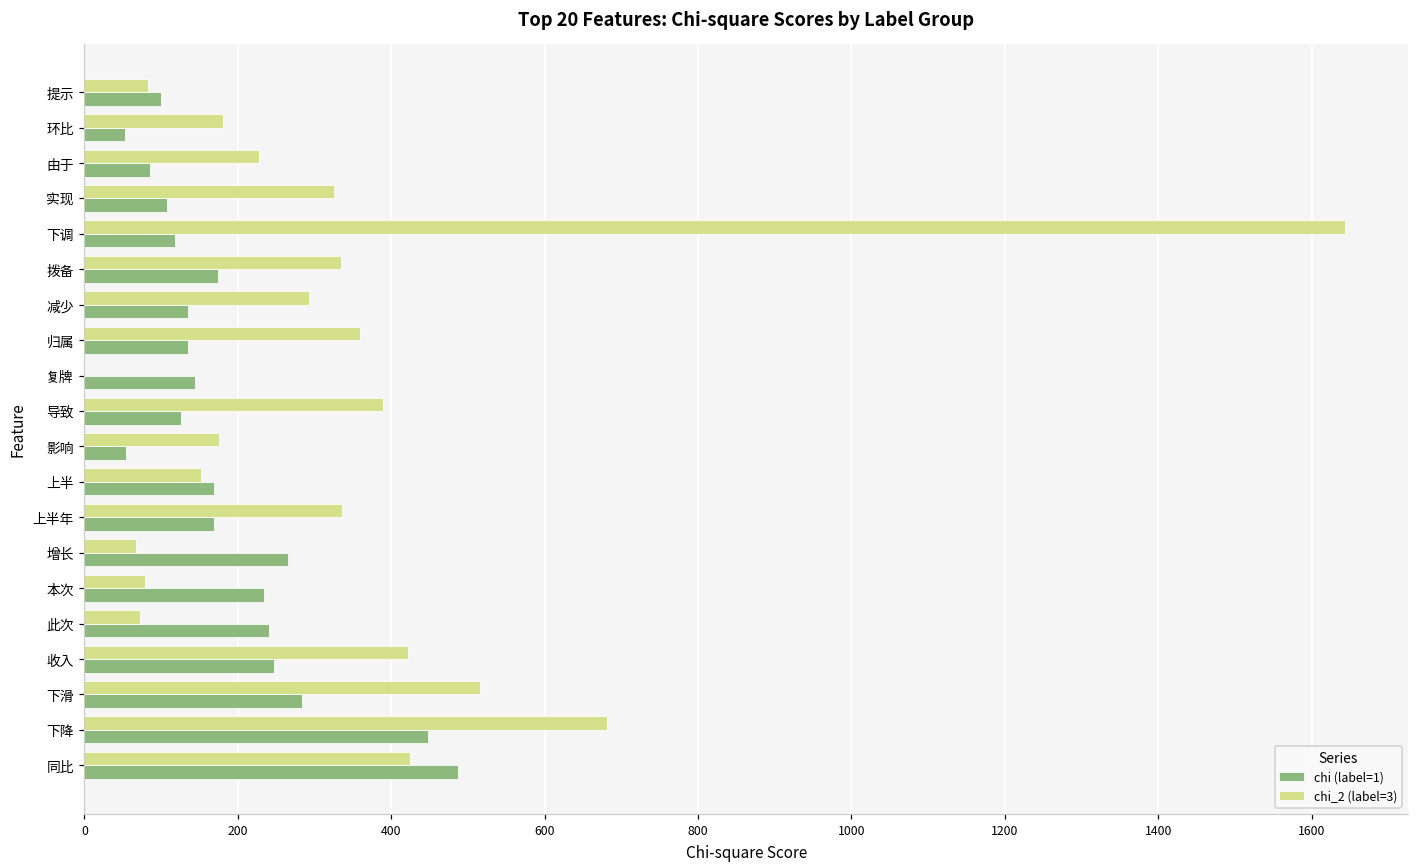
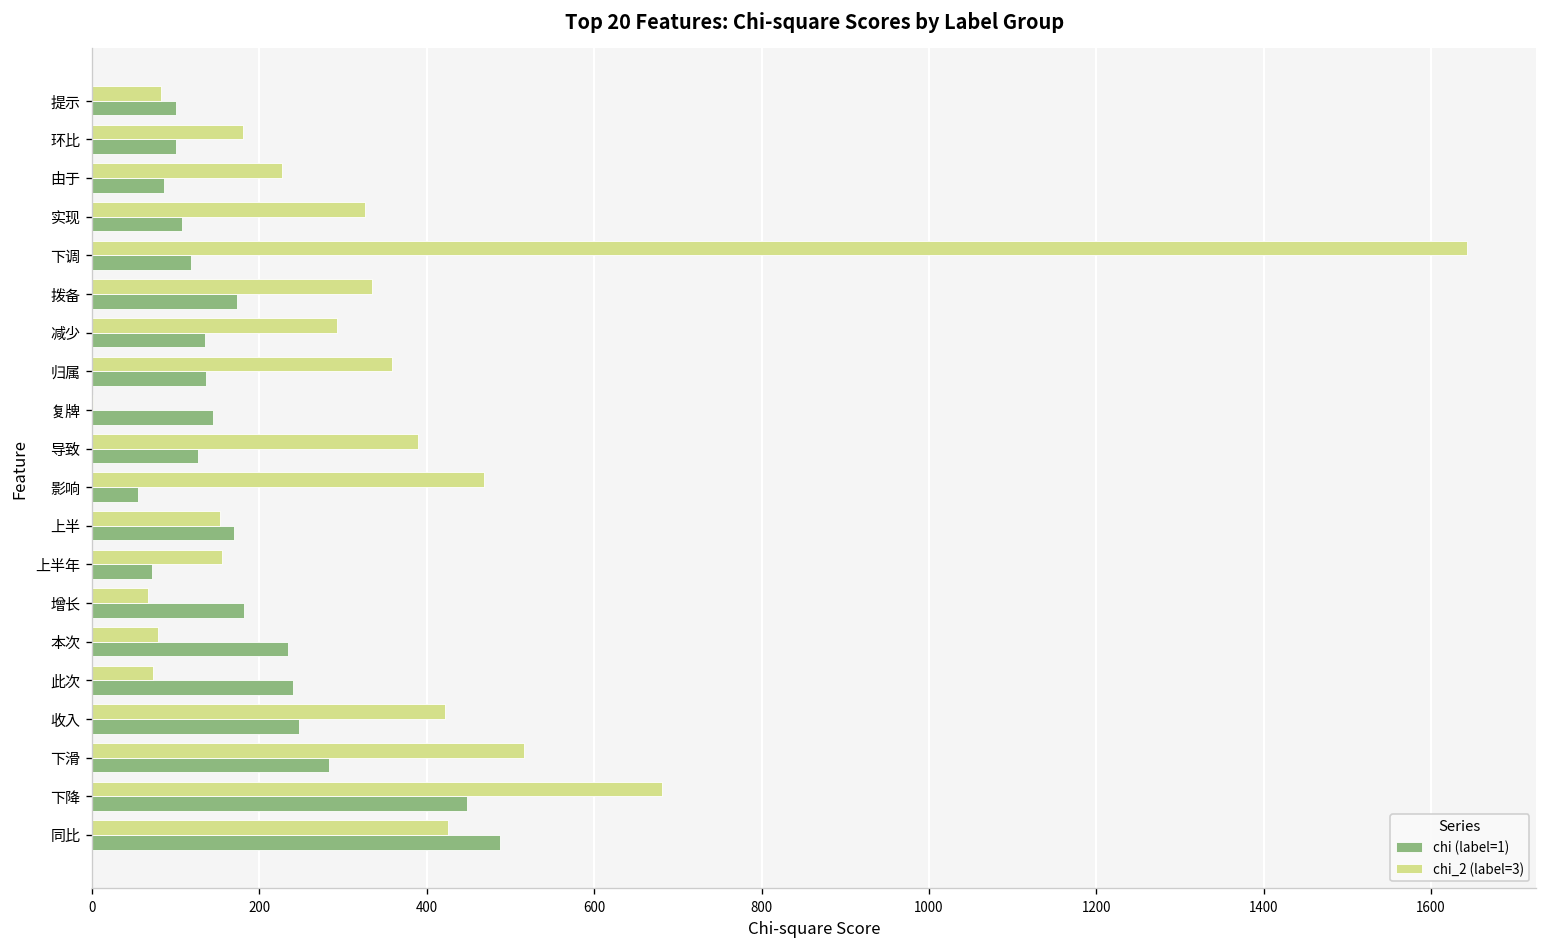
  {
    "chi (label=1)": {
      "提示": 100,
-     "环比": 50,
+     "环比": 100,
      "由于": 90,
      "实现": 110,
      "下调": 120,
      "拨备": 170,
      "减少": 130,
      "归属": 140,
      "复牌": 140,
      "导致": 130,
      "影响": 50,
      "上半": 170,
-     "上半年": 170,
-     "增长": 270,
+     "上半年": 70,
+     "增长": 180,
      "本次": 230,
      "此次": 240,
      "收入": 250,
      "下滑": 280,
      "下降": 450,
      "同比": 490
    },
    "chi_2 (label=3)": {
      "提示": 80,
      "环比": 180,
      "由于": 230,
      "实现": 330,
      "下调": 1640,
      "拨备": 330,
      "减少": 290,
      "归属": 360,
      "导致": 390,
-     "影响": 180,
+     "影响": 470,
      "上半": 150,
-     "上半年": 340,
+     "上半年": 160,
      "增长": 70,
      "本次": 80,
      "此次": 70,
      "收入": 420,
      "下滑": 520,
      "下降": 680,
      "同比": 420
    }
  }
